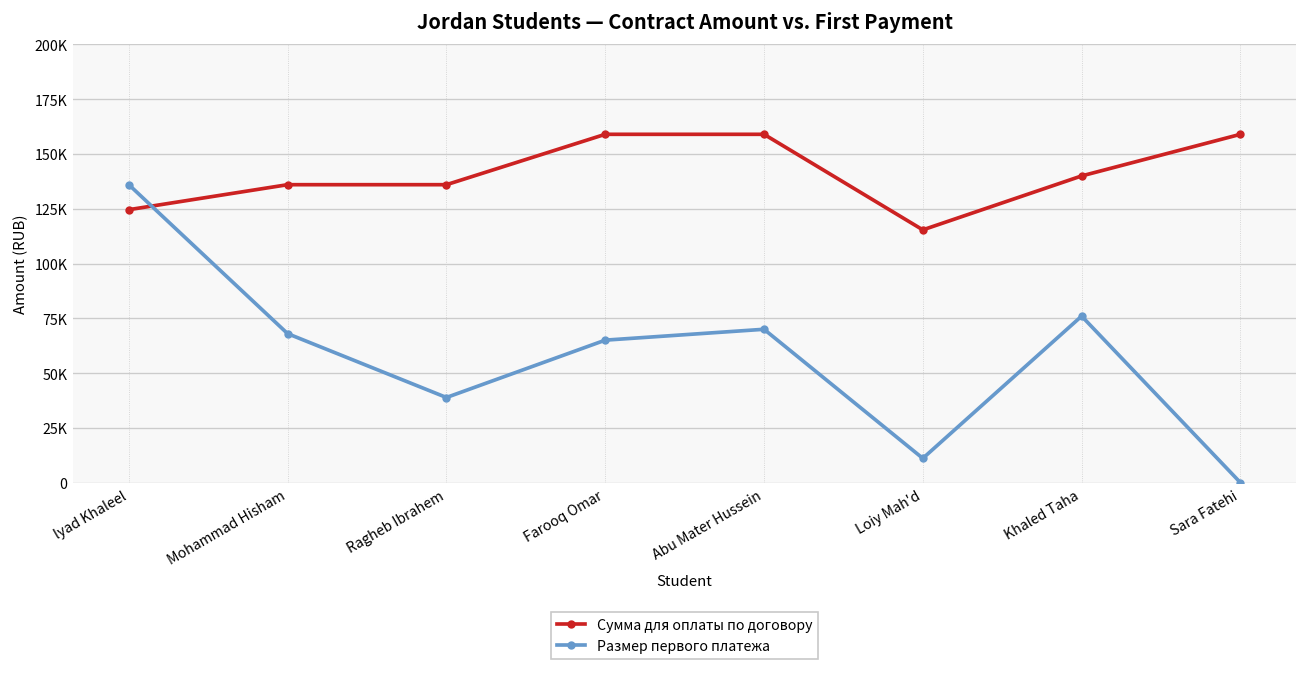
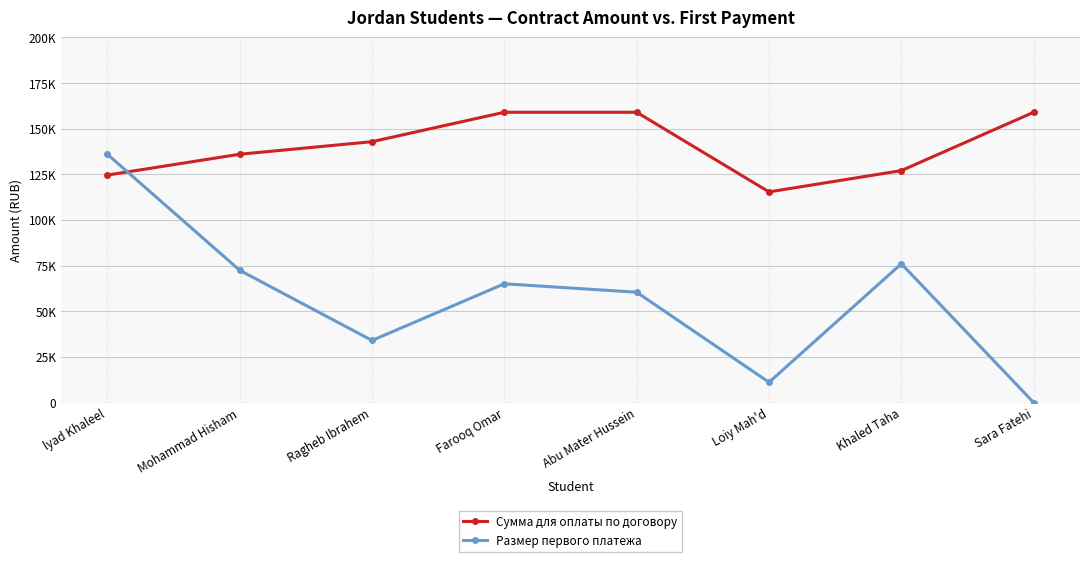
  {
    "Сумма для оплаты по договору": {
      "lyad Khaleel": 125000,
      "Mohammad Hisham": 136000,
-     "Ragheb Ibrahem": 136000,
+     "Ragheb Ibrahem": 143000,
      "Farooq Omar": 159000,
      "Abu Mater Hussein": 159000,
      "Loiy Mah'd": 115000,
-     "Khaled Taha": 140000,
+     "Khaled Taha": 127000,
      "Sara Fatehi": 159000
    },
    "Размер первого платежа": {
      "lyad Khaleel": 136000,
-     "Mohammad Hisham": 68000,
-     "Ragheb Ibrahem": 39000,
+     "Mohammad Hisham": 72000,
+     "Ragheb Ibrahem": 34000,
      "Farooq Omar": 65000,
-     "Abu Mater Hussein": 70000,
+     "Abu Mater Hussein": 60000,
      "Loiy Mah'd": 11000,
      "Khaled Taha": 76000,
      "Sara Fatehi": 0
    }
  }
